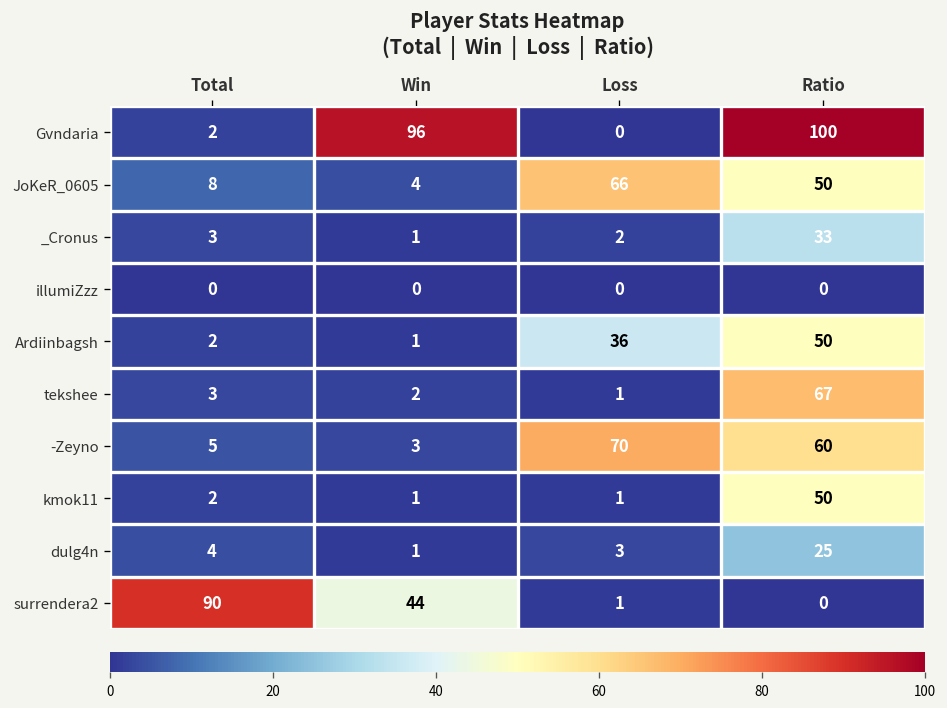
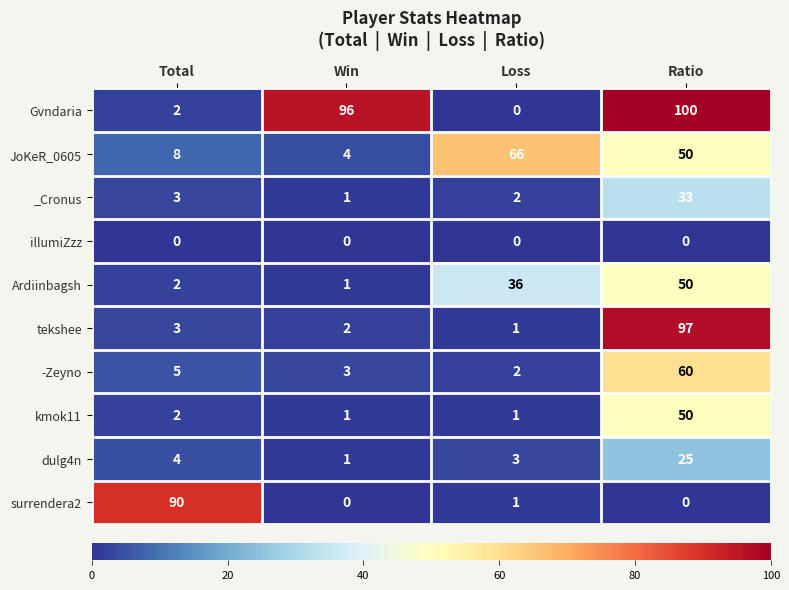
  {
    "Gvndaria": {
      "Total": 2,
      "Win": 96,
      "Loss": 0,
      "Ratio": 100
    },
    "JoKeR_0605": {
      "Total": 8,
      "Win": 4,
      "Loss": 66,
      "Ratio": 50
    },
    "_Cronus": {
      "Total": 3,
      "Win": 1,
      "Loss": 2,
      "Ratio": 33
    },
    "illumiZzz": {
      "Total": 0,
      "Win": 0,
      "Loss": 0,
      "Ratio": 0
    },
    "Ardiinbagsh": {
      "Total": 2,
      "Win": 1,
      "Loss": 36,
      "Ratio": 50
    },
    "tekshee": {
      "Total": 3,
      "Win": 2,
      "Loss": 1,
-     "Ratio": 67
+     "Ratio": 97
    },
    "-Zeyno": {
      "Total": 5,
      "Win": 3,
-     "Loss": 70,
+     "Loss": 2,
      "Ratio": 60
    },
    "kmok11": {
      "Total": 2,
      "Win": 1,
      "Loss": 1,
      "Ratio": 50
    },
    "dulg4n": {
      "Total": 4,
      "Win": 1,
      "Loss": 3,
      "Ratio": 25
    },
    "surrendera2": {
      "Total": 90,
-     "Win": 44,
+     "Win": 0,
      "Loss": 1,
      "Ratio": 0
    }
  }
